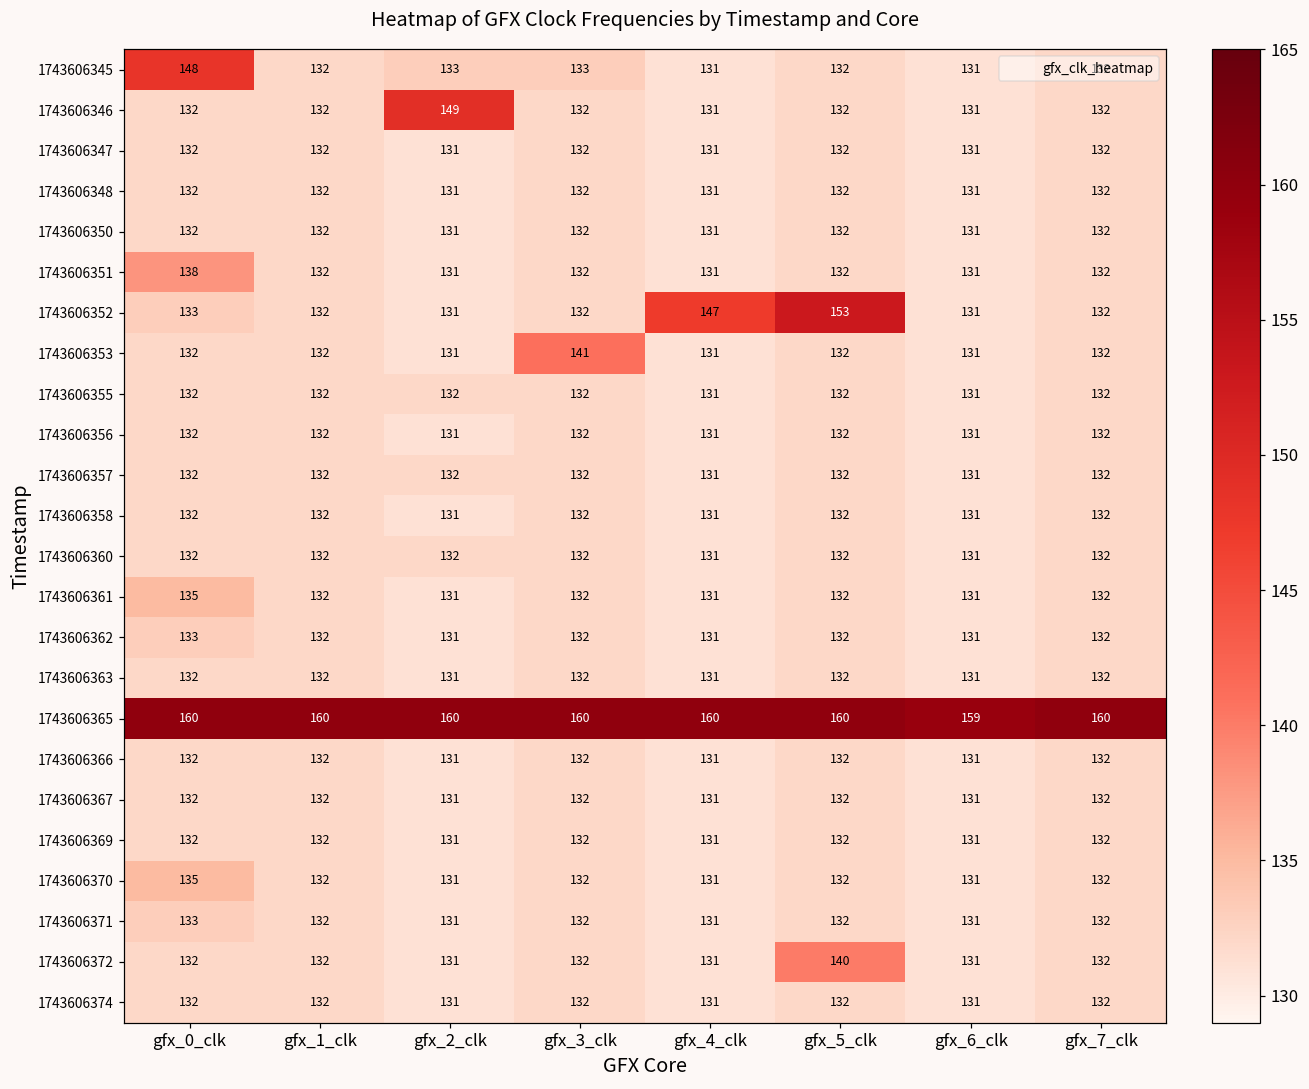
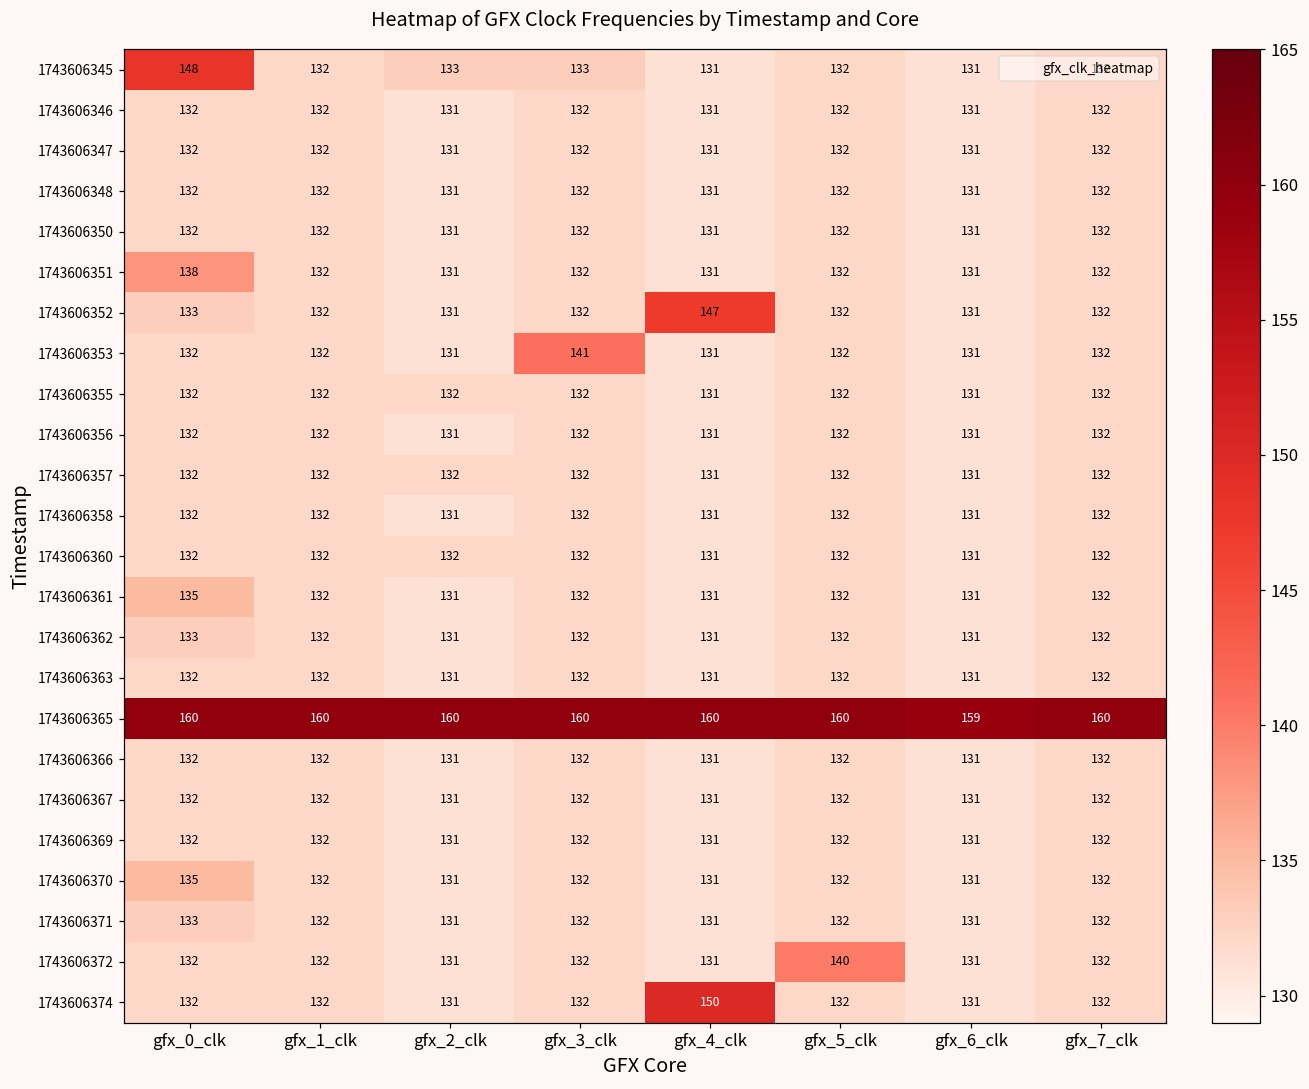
  {
    "1743606345": {
      "gfx_0_clk": 148,
      "gfx_1_clk": 132,
      "gfx_2_clk": 133,
      "gfx_3_clk": 133,
      "gfx_4_clk": 131,
      "gfx_5_clk": 132,
      "gfx_6_clk": 131
    },
    "1743606346": {
      "gfx_0_clk": 132,
      "gfx_1_clk": 132,
-     "gfx_2_clk": 149,
+     "gfx_2_clk": 131,
      "gfx_3_clk": 132,
      "gfx_4_clk": 131,
      "gfx_5_clk": 132,
      "gfx_6_clk": 131,
      "gfx_7_clk": 132
    },
    "1743606347": {
      "gfx_0_clk": 132,
      "gfx_1_clk": 132,
      "gfx_2_clk": 131,
      "gfx_3_clk": 132,
      "gfx_4_clk": 131,
      "gfx_5_clk": 132,
      "gfx_6_clk": 131,
      "gfx_7_clk": 132
    },
    "1743606348": {
      "gfx_0_clk": 132,
      "gfx_1_clk": 132,
      "gfx_2_clk": 131,
      "gfx_3_clk": 132,
      "gfx_4_clk": 131,
      "gfx_5_clk": 132,
      "gfx_6_clk": 131,
      "gfx_7_clk": 132
    },
    "1743606350": {
      "gfx_0_clk": 132,
      "gfx_1_clk": 132,
      "gfx_2_clk": 131,
      "gfx_3_clk": 132,
      "gfx_4_clk": 131,
      "gfx_5_clk": 132,
      "gfx_6_clk": 131,
      "gfx_7_clk": 132
    },
    "1743606351": {
      "gfx_0_clk": 138,
      "gfx_1_clk": 132,
      "gfx_2_clk": 131,
      "gfx_3_clk": 132,
      "gfx_4_clk": 131,
      "gfx_5_clk": 132,
      "gfx_6_clk": 131,
      "gfx_7_clk": 132
    },
    "1743606352": {
      "gfx_0_clk": 133,
      "gfx_1_clk": 132,
      "gfx_2_clk": 131,
      "gfx_3_clk": 132,
      "gfx_4_clk": 147,
-     "gfx_5_clk": 153,
+     "gfx_5_clk": 132,
      "gfx_6_clk": 131,
      "gfx_7_clk": 132
    },
    "1743606353": {
      "gfx_0_clk": 132,
      "gfx_1_clk": 132,
      "gfx_2_clk": 131,
      "gfx_3_clk": 141,
      "gfx_4_clk": 131,
      "gfx_5_clk": 132,
      "gfx_6_clk": 131,
      "gfx_7_clk": 132
    },
    "1743606355": {
      "gfx_0_clk": 132,
      "gfx_1_clk": 132,
      "gfx_2_clk": 132,
      "gfx_3_clk": 132,
      "gfx_4_clk": 131,
      "gfx_5_clk": 132,
      "gfx_6_clk": 131,
      "gfx_7_clk": 132
    },
    "1743606356": {
      "gfx_0_clk": 132,
      "gfx_1_clk": 132,
      "gfx_2_clk": 131,
      "gfx_3_clk": 132,
      "gfx_4_clk": 131,
      "gfx_5_clk": 132,
      "gfx_6_clk": 131,
      "gfx_7_clk": 132
    },
    "1743606357": {
      "gfx_0_clk": 132,
      "gfx_1_clk": 132,
      "gfx_2_clk": 132,
      "gfx_3_clk": 132,
      "gfx_4_clk": 131,
      "gfx_5_clk": 132,
      "gfx_6_clk": 131,
      "gfx_7_clk": 132
    },
    "1743606358": {
      "gfx_0_clk": 132,
      "gfx_1_clk": 132,
      "gfx_2_clk": 131,
      "gfx_3_clk": 132,
      "gfx_4_clk": 131,
      "gfx_5_clk": 132,
      "gfx_6_clk": 131,
      "gfx_7_clk": 132
    },
    "1743606360": {
      "gfx_0_clk": 132,
      "gfx_1_clk": 132,
      "gfx_2_clk": 132,
      "gfx_3_clk": 132,
      "gfx_4_clk": 131,
      "gfx_5_clk": 132,
      "gfx_6_clk": 131,
      "gfx_7_clk": 132
    },
    "1743606361": {
      "gfx_0_clk": 135,
      "gfx_1_clk": 132,
      "gfx_2_clk": 131,
      "gfx_3_clk": 132,
      "gfx_4_clk": 131,
      "gfx_5_clk": 132,
      "gfx_6_clk": 131,
      "gfx_7_clk": 132
    },
    "1743606362": {
      "gfx_0_clk": 133,
      "gfx_1_clk": 132,
      "gfx_2_clk": 131,
      "gfx_3_clk": 132,
      "gfx_4_clk": 131,
      "gfx_5_clk": 132,
      "gfx_6_clk": 131,
      "gfx_7_clk": 132
    },
    "1743606363": {
      "gfx_0_clk": 132,
      "gfx_1_clk": 132,
      "gfx_2_clk": 131,
      "gfx_3_clk": 132,
      "gfx_4_clk": 131,
      "gfx_5_clk": 132,
      "gfx_6_clk": 131,
      "gfx_7_clk": 132
    },
    "1743606365": {
      "gfx_0_clk": 160,
      "gfx_1_clk": 160,
      "gfx_2_clk": 160,
      "gfx_3_clk": 160,
      "gfx_4_clk": 160,
      "gfx_5_clk": 160,
      "gfx_6_clk": 159,
      "gfx_7_clk": 160
    },
    "1743606366": {
      "gfx_0_clk": 132,
      "gfx_1_clk": 132,
      "gfx_2_clk": 131,
      "gfx_3_clk": 132,
      "gfx_4_clk": 131,
      "gfx_5_clk": 132,
      "gfx_6_clk": 131,
      "gfx_7_clk": 132
    },
    "1743606367": {
      "gfx_0_clk": 132,
      "gfx_1_clk": 132,
      "gfx_2_clk": 131,
      "gfx_3_clk": 132,
      "gfx_4_clk": 131,
      "gfx_5_clk": 132,
      "gfx_6_clk": 131,
      "gfx_7_clk": 132
    },
    "1743606369": {
      "gfx_0_clk": 132,
      "gfx_1_clk": 132,
      "gfx_2_clk": 131,
      "gfx_3_clk": 132,
      "gfx_4_clk": 131,
      "gfx_5_clk": 132,
      "gfx_6_clk": 131,
      "gfx_7_clk": 132
    },
    "1743606370": {
      "gfx_0_clk": 135,
      "gfx_1_clk": 132,
      "gfx_2_clk": 131,
      "gfx_3_clk": 132,
      "gfx_4_clk": 131,
      "gfx_5_clk": 132,
      "gfx_6_clk": 131,
      "gfx_7_clk": 132
    },
    "1743606371": {
      "gfx_0_clk": 133,
      "gfx_1_clk": 132,
      "gfx_2_clk": 131,
      "gfx_3_clk": 132,
      "gfx_4_clk": 131,
      "gfx_5_clk": 132,
      "gfx_6_clk": 131,
      "gfx_7_clk": 132
    },
    "1743606372": {
      "gfx_0_clk": 132,
      "gfx_1_clk": 132,
      "gfx_2_clk": 131,
      "gfx_3_clk": 132,
      "gfx_4_clk": 131,
      "gfx_5_clk": 140,
      "gfx_6_clk": 131,
      "gfx_7_clk": 132
    },
    "1743606374": {
      "gfx_0_clk": 132,
      "gfx_1_clk": 132,
      "gfx_2_clk": 131,
      "gfx_3_clk": 132,
-     "gfx_4_clk": 131,
+     "gfx_4_clk": 150,
      "gfx_5_clk": 132,
      "gfx_6_clk": 131,
      "gfx_7_clk": 132
    }
  }
